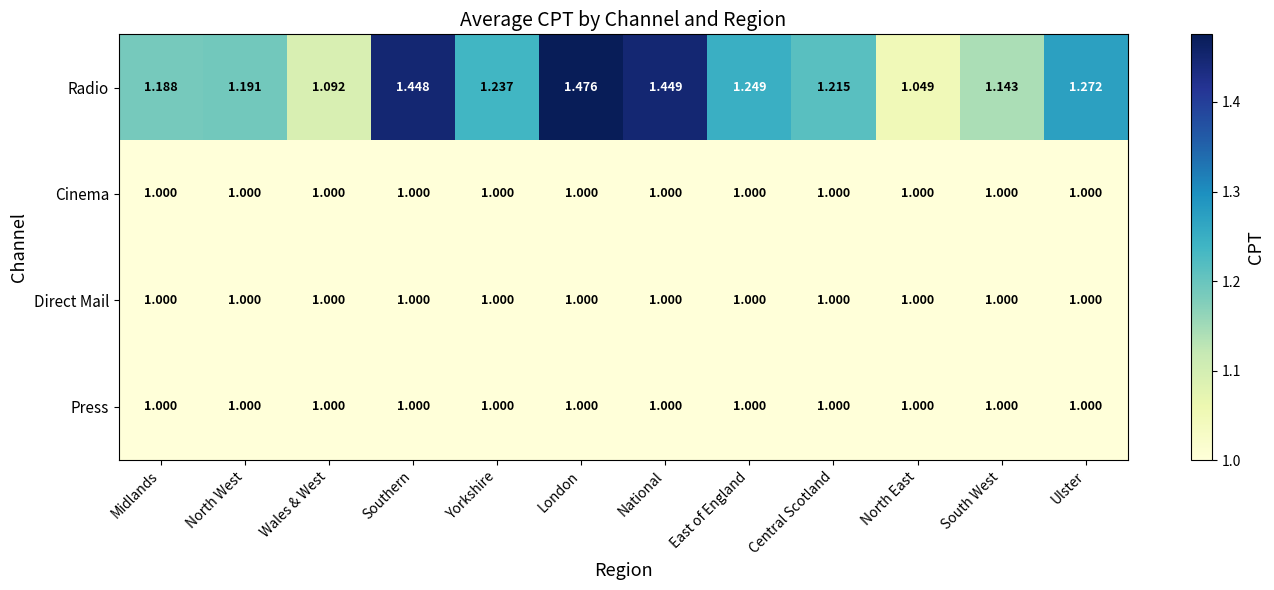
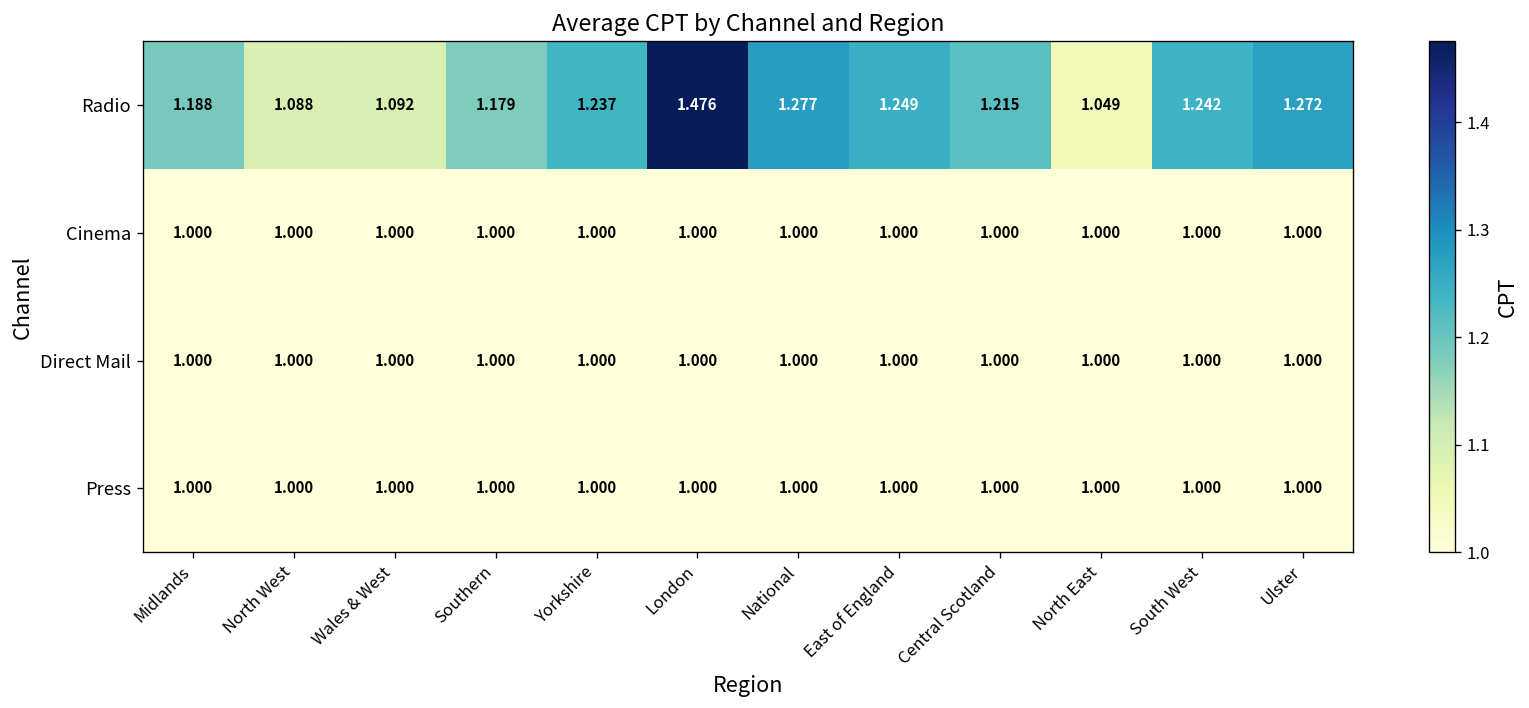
  {
    "Radio": {
      "Midlands": 1.188,
-     "North West": 1.191,
+     "North West": 1.088,
      "Wales & West": 1.092,
-     "Southern": 1.448,
+     "Southern": 1.179,
      "Yorkshire": 1.237,
      "London": 1.476,
-     "National": 1.449,
+     "National": 1.277,
      "East of England": 1.249,
      "Central Scotland": 1.215,
      "North East": 1.049,
-     "South West": 1.143,
+     "South West": 1.242,
      "Ulster": 1.272
    },
    "Cinema": {
      "Midlands": 1.000,
      "North West": 1.000,
      "Wales & West": 1.000,
      "Southern": 1.000,
      "Yorkshire": 1.000,
      "London": 1.000,
      "National": 1.000,
      "East of England": 1.000,
      "Central Scotland": 1.000,
      "North East": 1.000,
      "South West": 1.000,
      "Ulster": 1.000
    },
    "Direct Mail": {
      "Midlands": 1.000,
      "North West": 1.000,
      "Wales & West": 1.000,
      "Southern": 1.000,
      "Yorkshire": 1.000,
      "London": 1.000,
      "National": 1.000,
      "East of England": 1.000,
      "Central Scotland": 1.000,
      "North East": 1.000,
      "South West": 1.000,
      "Ulster": 1.000
    },
    "Press": {
      "Midlands": 1.000,
      "North West": 1.000,
      "Wales & West": 1.000,
      "Southern": 1.000,
      "Yorkshire": 1.000,
      "London": 1.000,
      "National": 1.000,
      "East of England": 1.000,
      "Central Scotland": 1.000,
      "North East": 1.000,
      "South West": 1.000,
      "Ulster": 1.000
    }
  }
